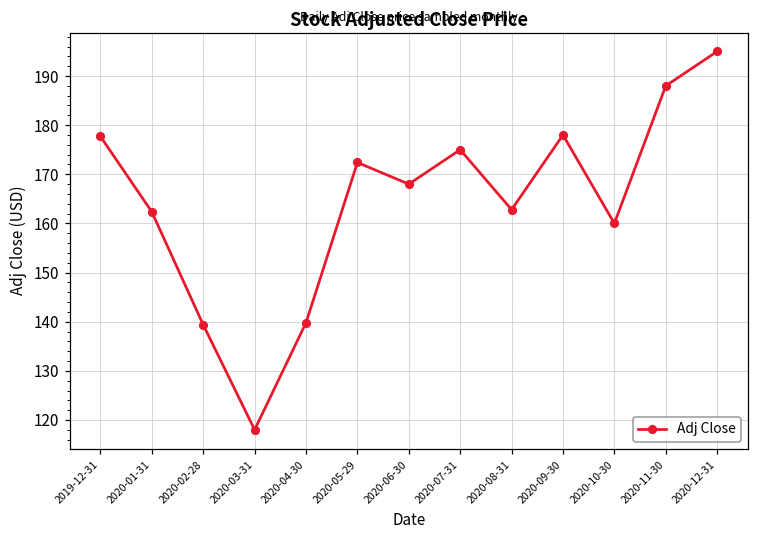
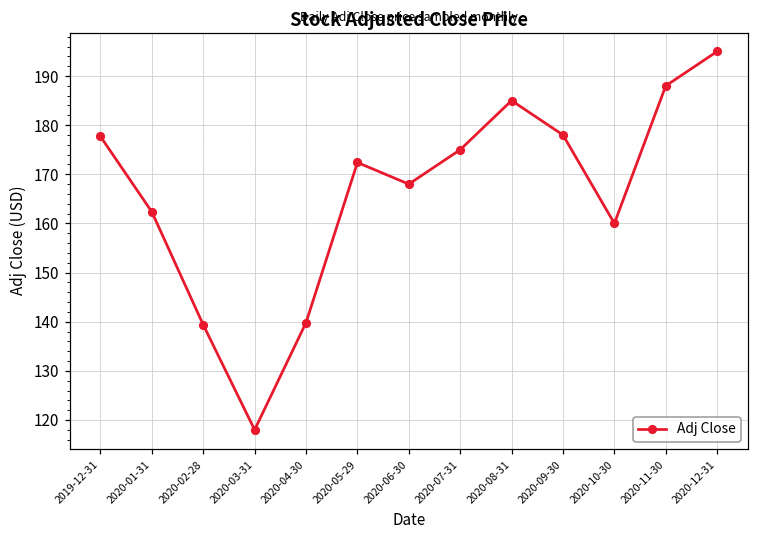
  {
    "2019-12-31": 178,
    "2020-01-31": 162,
    "2020-02-28": 139,
    "2020-03-31": 118,
    "2020-04-30": 140,
    "2020-05-29": 172,
    "2020-06-30": 168,
    "2020-07-31": 175,
-   "2020-08-31": 163,
+   "2020-08-31": 185,
    "2020-09-30": 178,
    "2020-10-30": 160,
    "2020-11-30": 188,
    "2020-12-31": 195
  }
